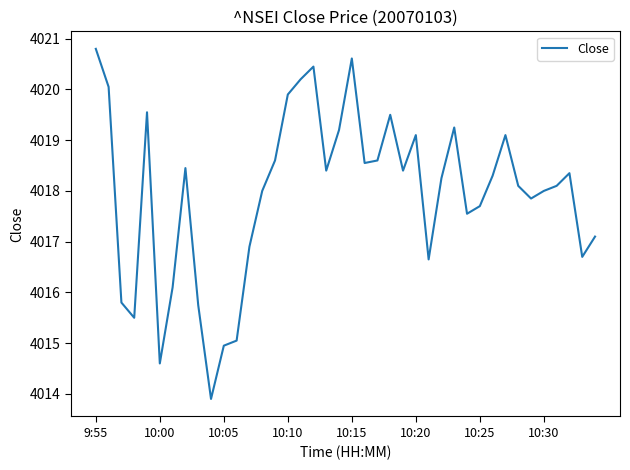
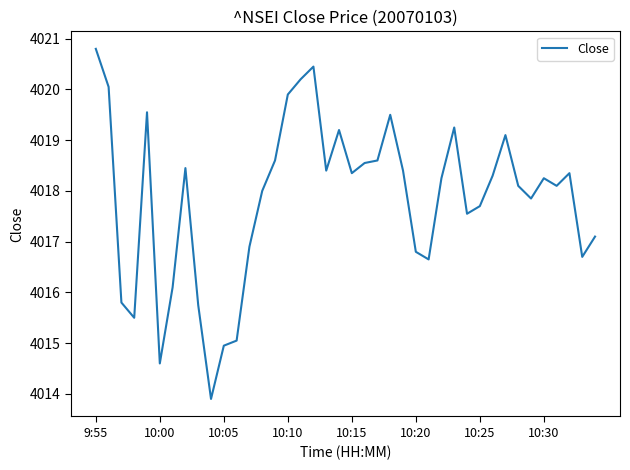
  {
    "9:55": 4020.8,
    "10:00": 4014.6,
    "10:05": 4015.0,
    "10:10": 4019.9,
-   "10:15": 4020.6,
-   "10:20": 4019.1,
+   "10:15": 4018.4,
+   "10:20": 4016.8,
    "10:25": 4017.7,
-   "10:30": 4018.0
+   "10:30": 4018.3
  }
